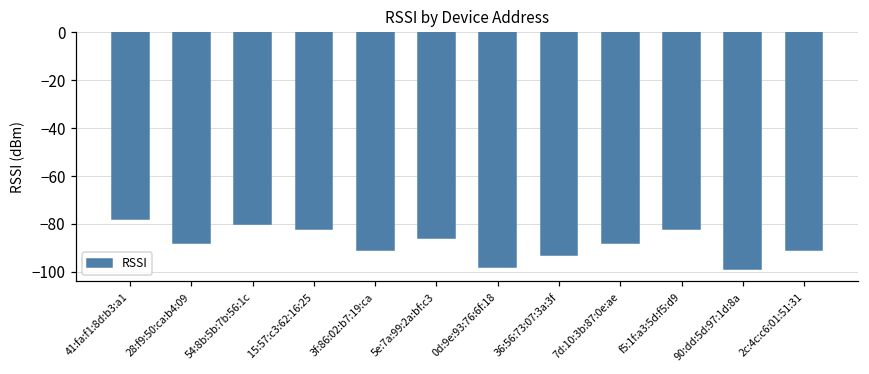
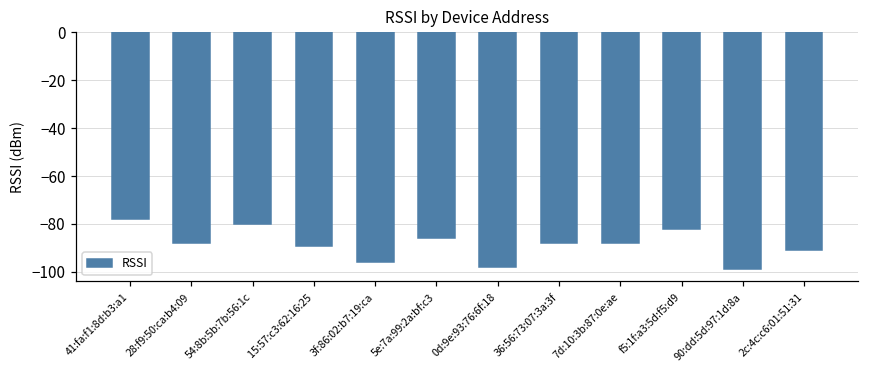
  {
    "41:fa:f1:8d:b3:a1": -78,
    "28:f9:50:ca:b4:09": -88,
    "54:8b:5b:7b:56:1c": -80,
-   "15:57:c3:62:16:25": -82,
-   "3f:86:02:b7:19:ca": -91,
+   "15:57:c3:62:16:25": -89,
+   "3f:86:02:b7:19:ca": -96,
    "5e:7a:99:2a:bf:c3": -86,
    "0d:9e:93:76:6f:18": -98,
-   "36:56:73:07:3a:3f": -93,
+   "36:56:73:07:3a:3f": -88,
    "7d:10:3b:87:0e:ae": -88,
    "f5:1f:a3:5d:f5:d9": -82,
    "90:dd:5d:97:1d:8a": -99,
    "2c:4c:c6:01:51:31": -91
  }
